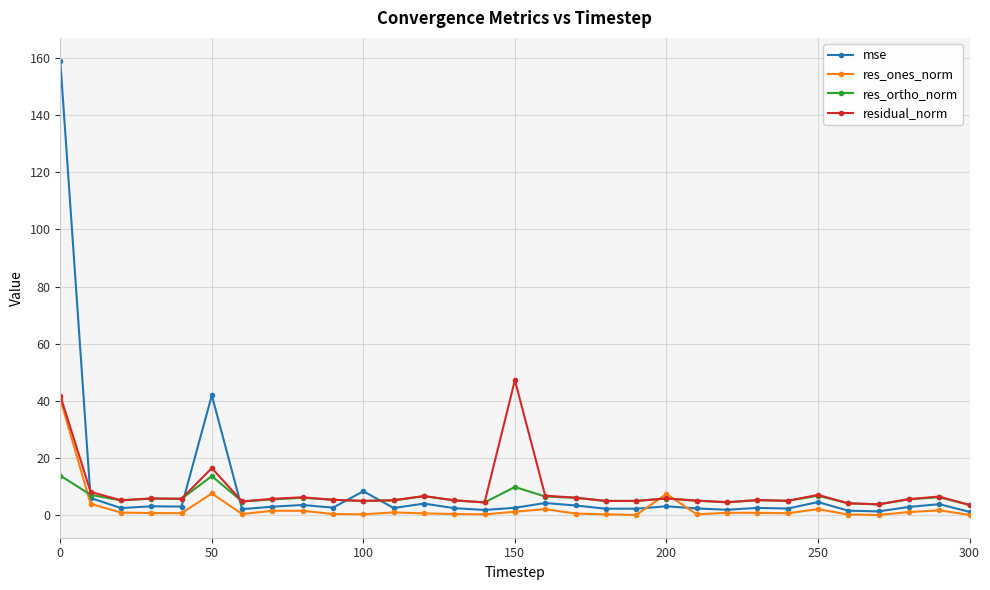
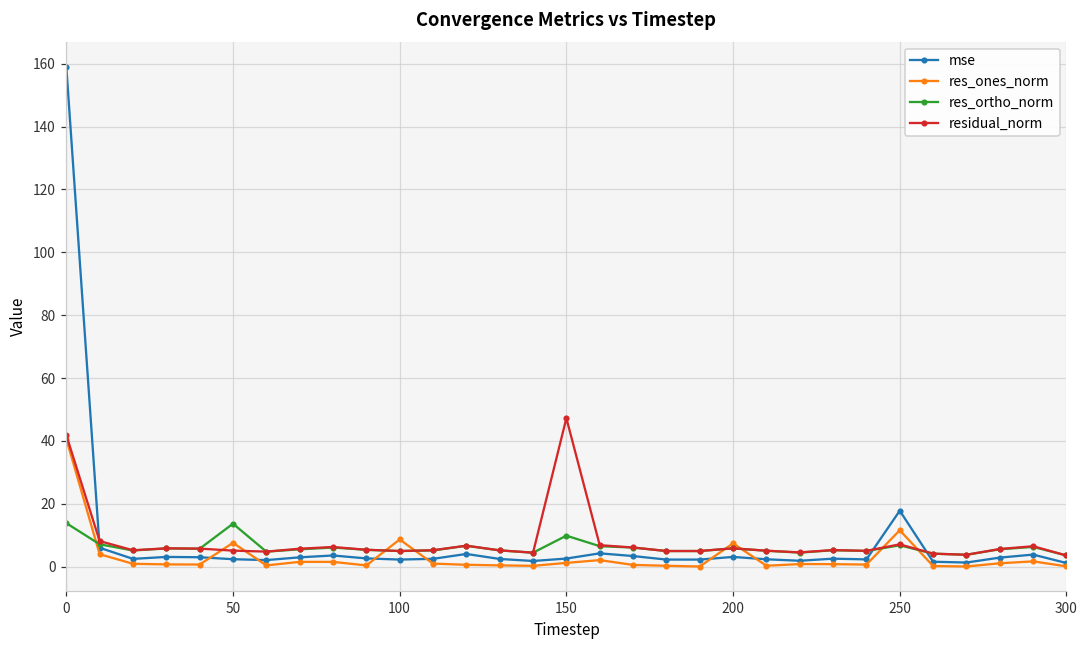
  {
    "mse": {
      "0": 159,
-     "50": 42,
-     "100": 8,
+     "50": 2,
+     "100": 2,
      "150": 3,
      "200": 3,
-     "250": 5,
+     "250": 18,
      "300": 1
    },
    "res_ones_norm": {
      "0": 41,
      "50": 8,
-     "100": 0,
+     "100": 9,
      "150": 1,
      "200": 7,
-     "250": 2,
+     "250": 12,
      "300": 0
    },
    "res_ortho_norm": {
      "0": 14,
      "50": 14,
      "150": 10
    },
    "residual_norm": {
      "0": 42,
-     "50": 16,
+     "50": 5,
      "150": 47
    }
  }
